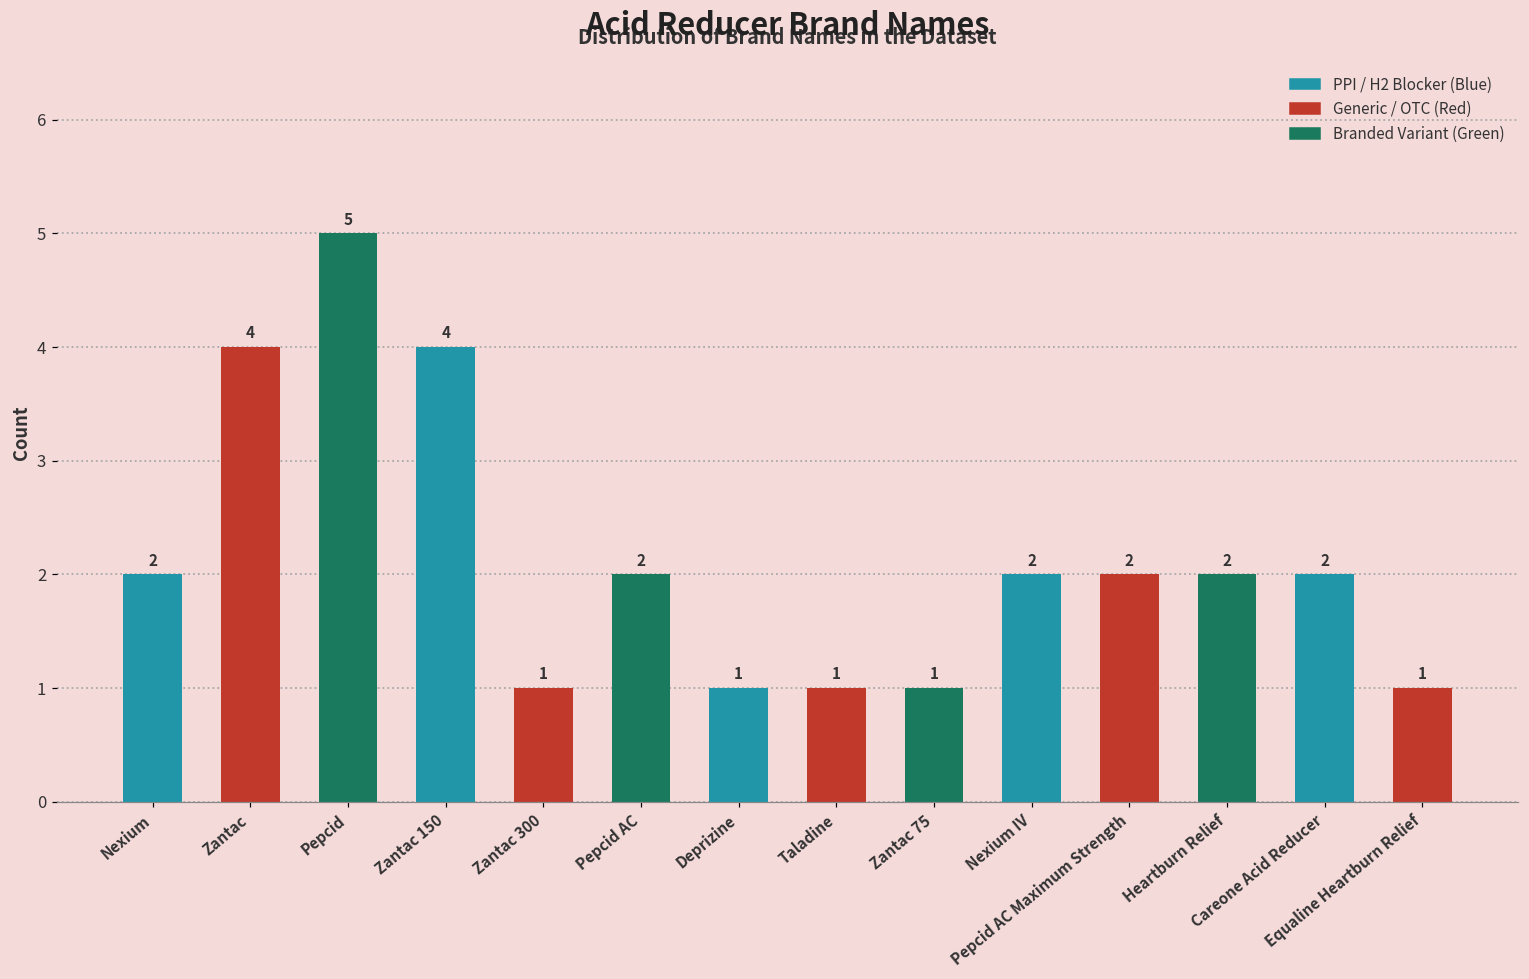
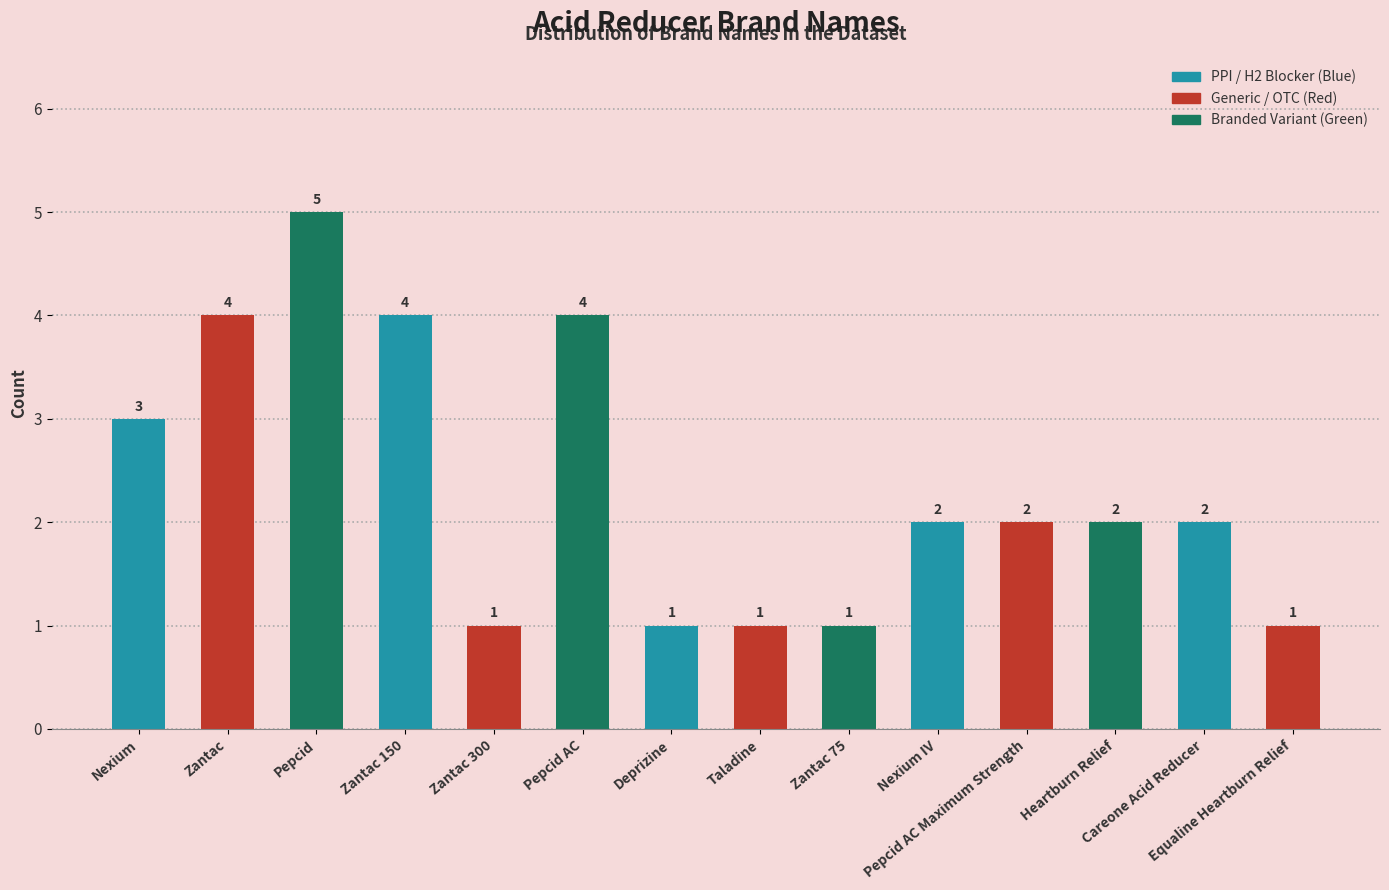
  {
-   "Nexium": 2,
+   "Nexium": 3,
    "Zantac": 4,
    "Pepcid": 5,
    "Zantac 150": 4,
    "Zantac 300": 1,
-   "Pepcid AC": 2,
+   "Pepcid AC": 4,
    "Deprizine": 1,
    "Taladine": 1,
    "Zantac 75": 1,
    "Nexium IV": 2,
    "Pepcid AC Maximum Strength": 2,
    "Heartburn Relief": 2,
    "Careone Acid Reducer": 2,
    "Equaline Heartburn Relief": 1
  }
